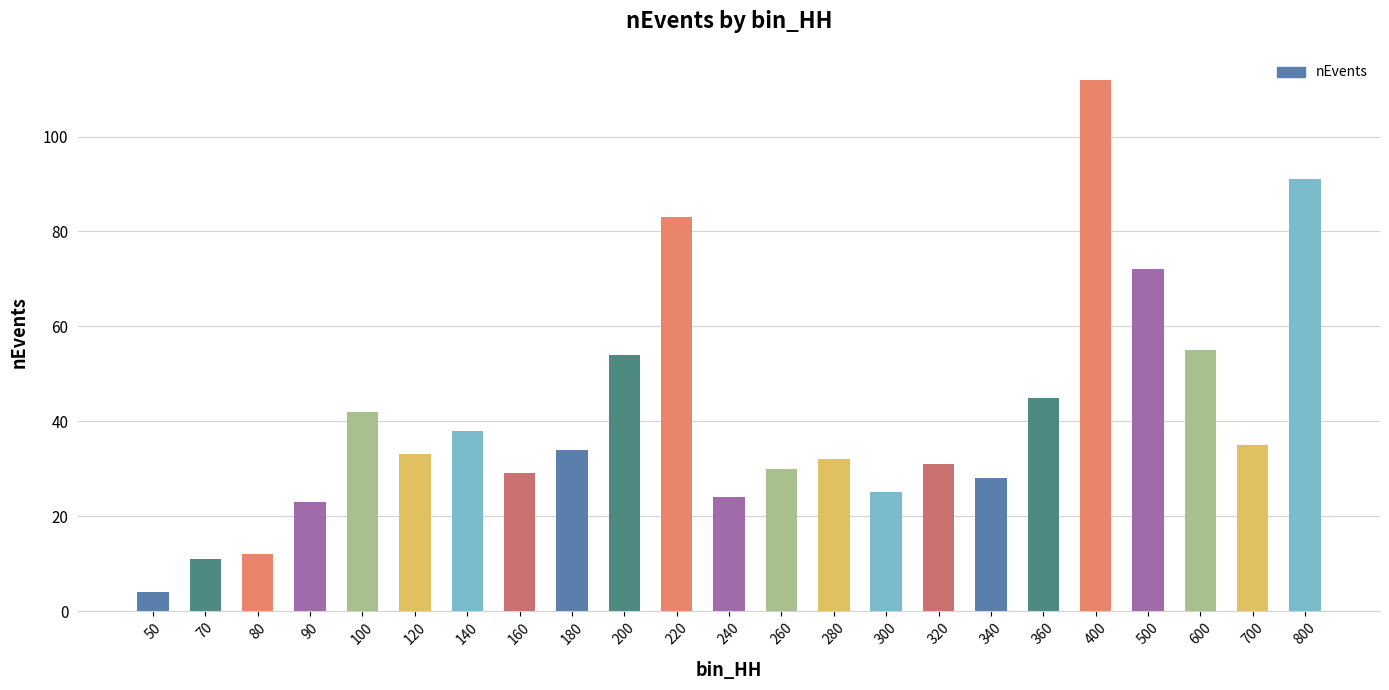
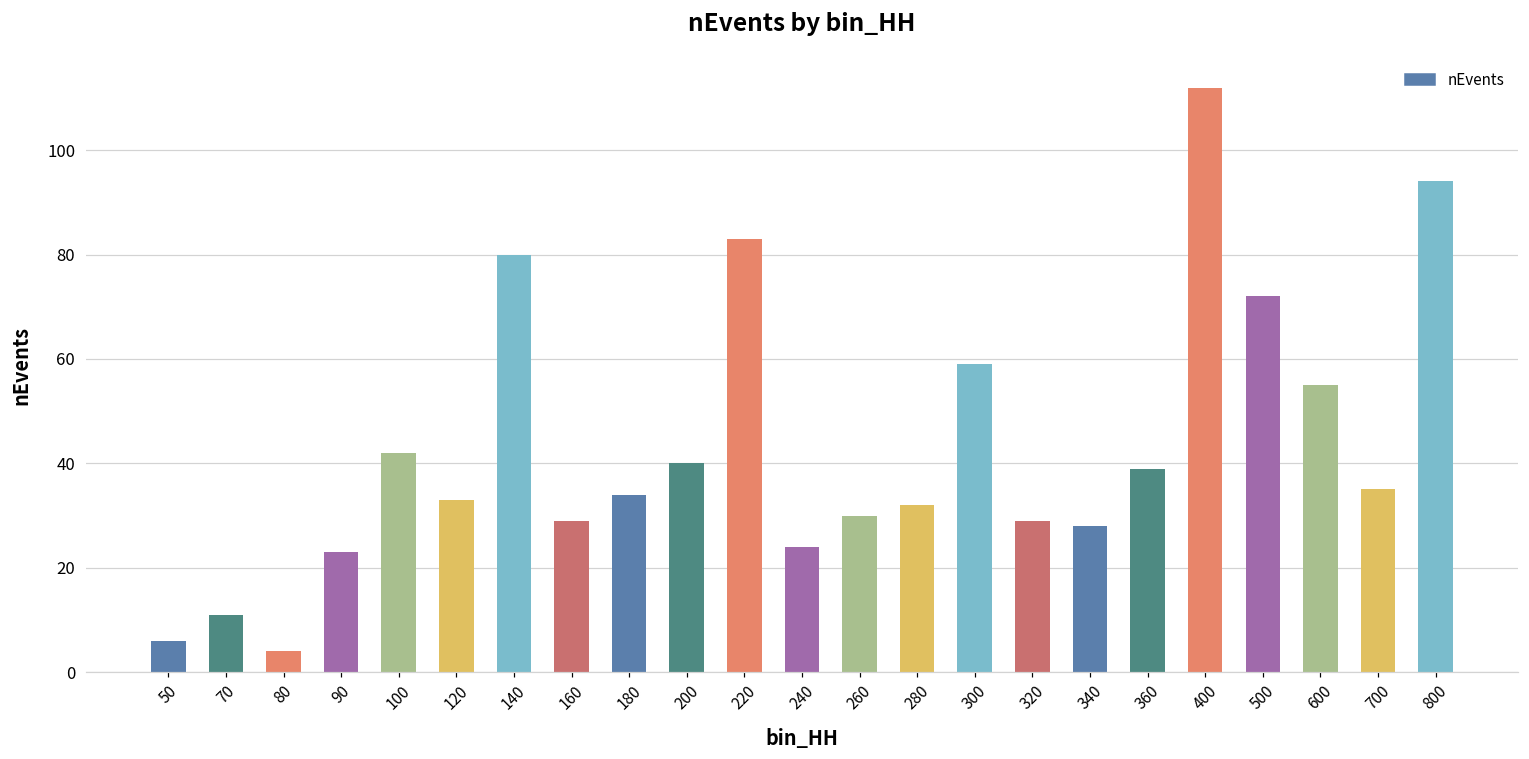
  {
-   "50": 4,
+   "50": 6,
    "70": 11,
-   "80": 12,
+   "80": 4,
    "90": 23,
    "100": 42,
    "120": 33,
-   "140": 38,
+   "140": 80,
    "160": 29,
    "180": 34,
-   "200": 54,
+   "200": 40,
    "220": 83,
    "240": 24,
    "260": 30,
    "280": 32,
-   "300": 25,
-   "320": 31,
+   "300": 59,
+   "320": 29,
    "340": 28,
-   "360": 45,
+   "360": 39,
    "400": 112,
    "500": 72,
    "600": 55,
    "700": 35,
-   "800": 91
+   "800": 94
  }
